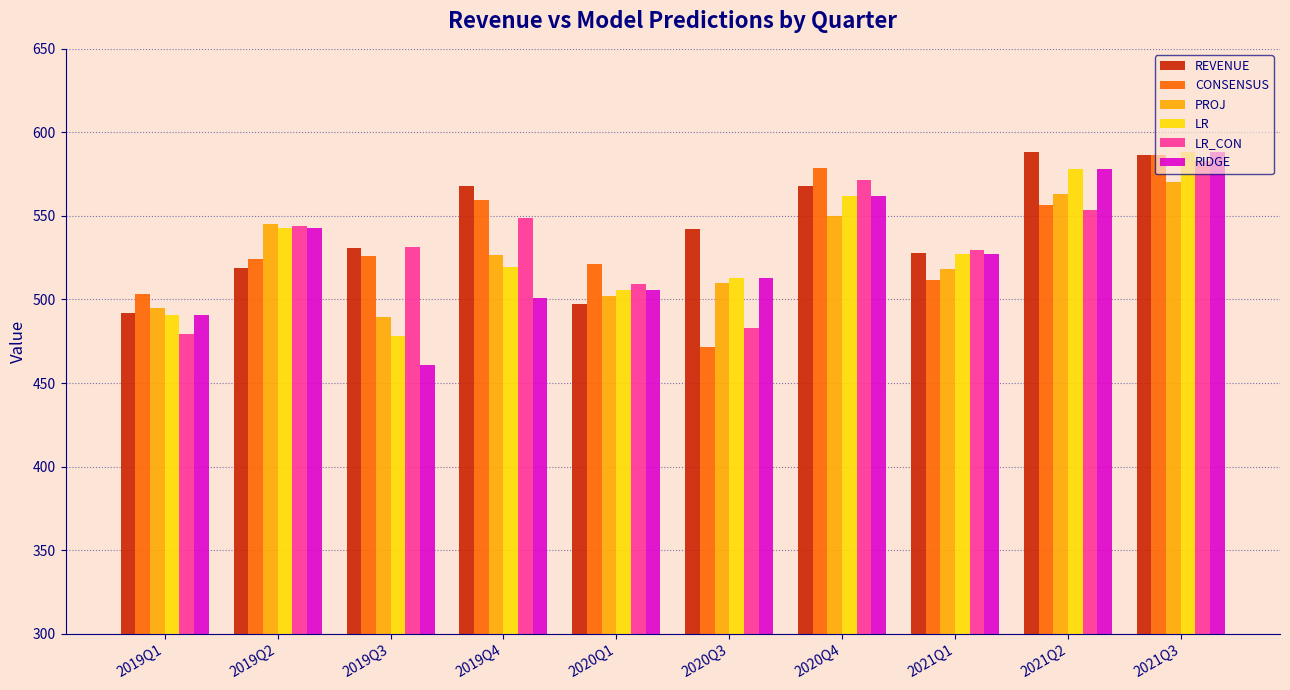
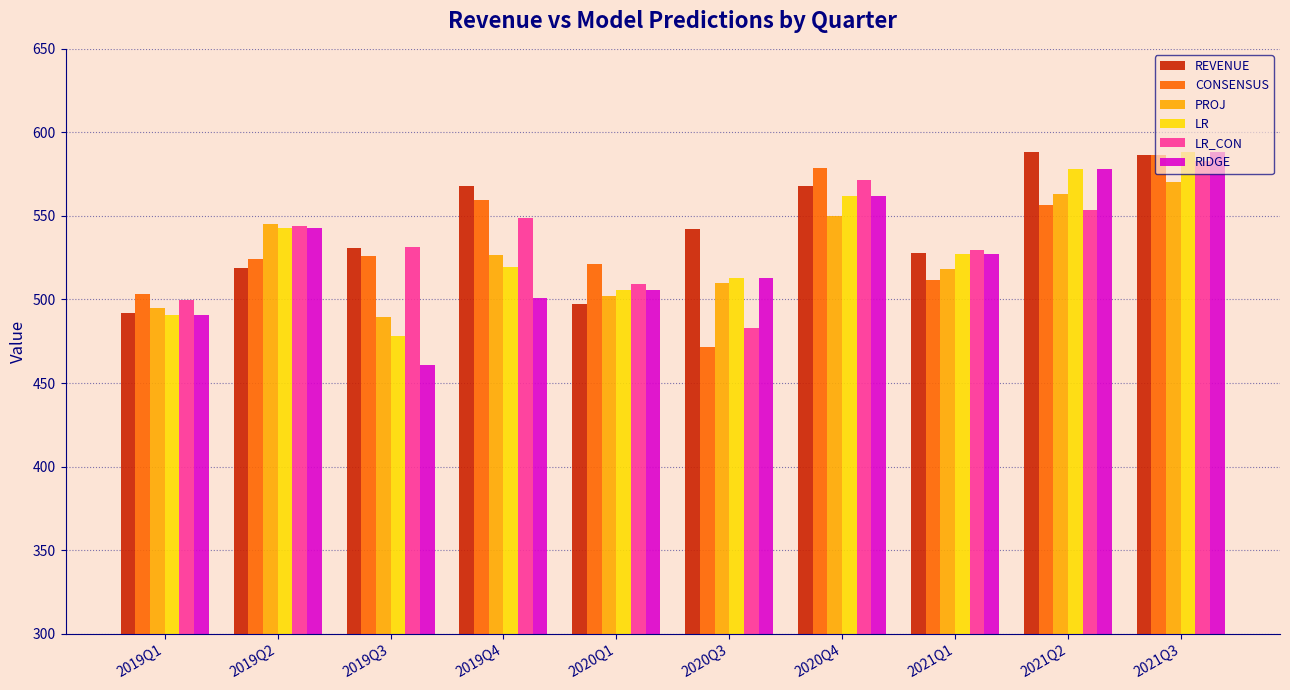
  {
    "REVENUE": {
      "2019Q1": 492,
      "2019Q2": 519,
      "2019Q3": 531,
      "2019Q4": 568,
      "2020Q1": 497,
      "2020Q3": 542,
      "2020Q4": 568,
      "2021Q1": 528,
      "2021Q2": 588,
      "2021Q3": 587
    },
    "CONSENSUS": {
      "2019Q1": 504,
      "2019Q2": 524,
      "2019Q3": 526,
      "2019Q4": 560,
      "2020Q1": 521,
      "2020Q3": 472,
      "2020Q4": 579,
      "2021Q1": 512,
      "2021Q2": 557
    },
    "LR_CON": {
-     "2019Q1": 480,
+     "2019Q1": 500,
      "2019Q2": 544,
      "2019Q3": 532,
      "2019Q4": 548,
      "2020Q1": 510,
      "2020Q3": 483,
      "2020Q4": 572,
      "2021Q1": 530,
      "2021Q2": 553
    },
    "RIDGE": {
      "2019Q1": 491,
      "2019Q2": 543,
      "2019Q3": 461,
      "2019Q4": 501,
      "2020Q1": 506,
      "2020Q3": 513,
      "2020Q4": 562,
      "2021Q1": 527,
      "2021Q2": 578
    }
  }
